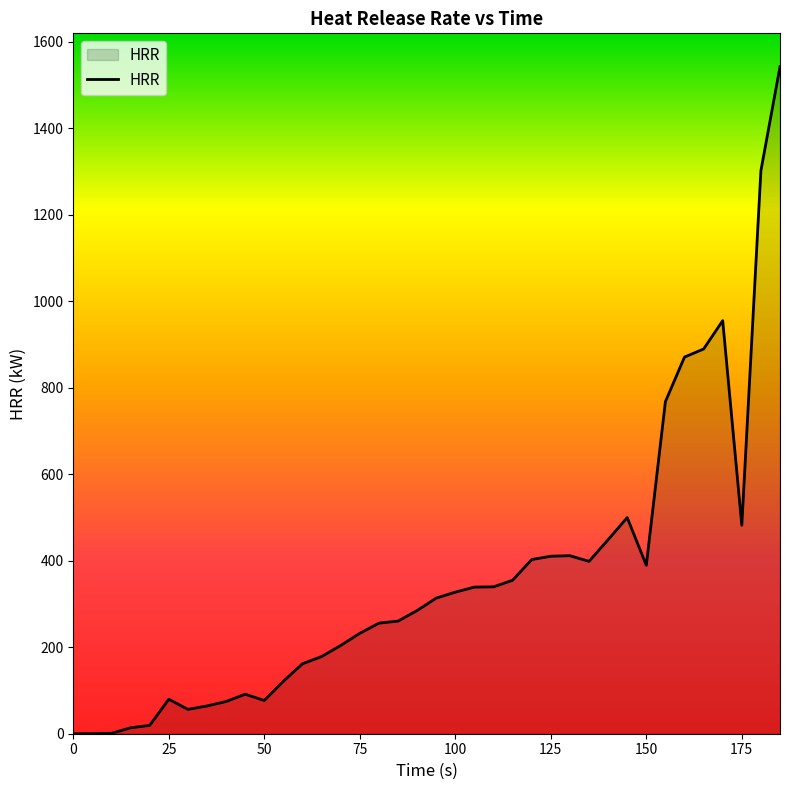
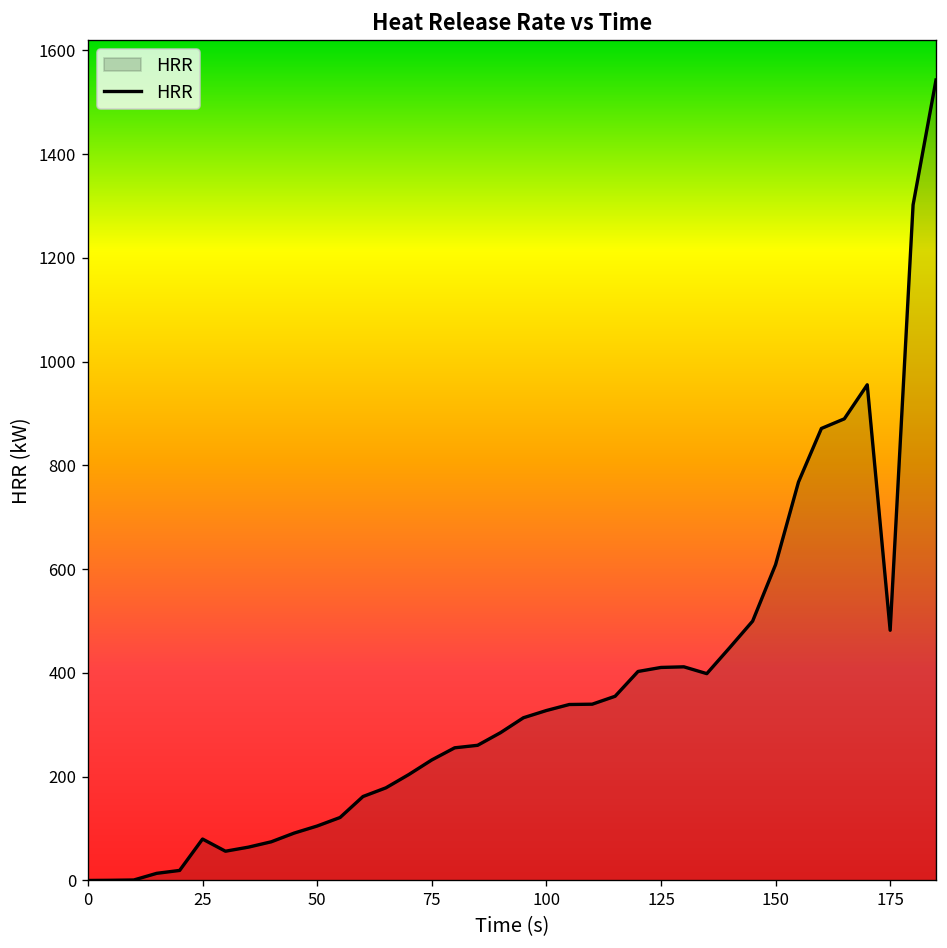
  {
    "0": 0,
    "25": 80,
-   "50": 80,
+   "50": 100,
    "75": 230,
    "100": 330,
    "125": 410,
-   "150": 390,
+   "150": 610,
    "175": 480
  }
